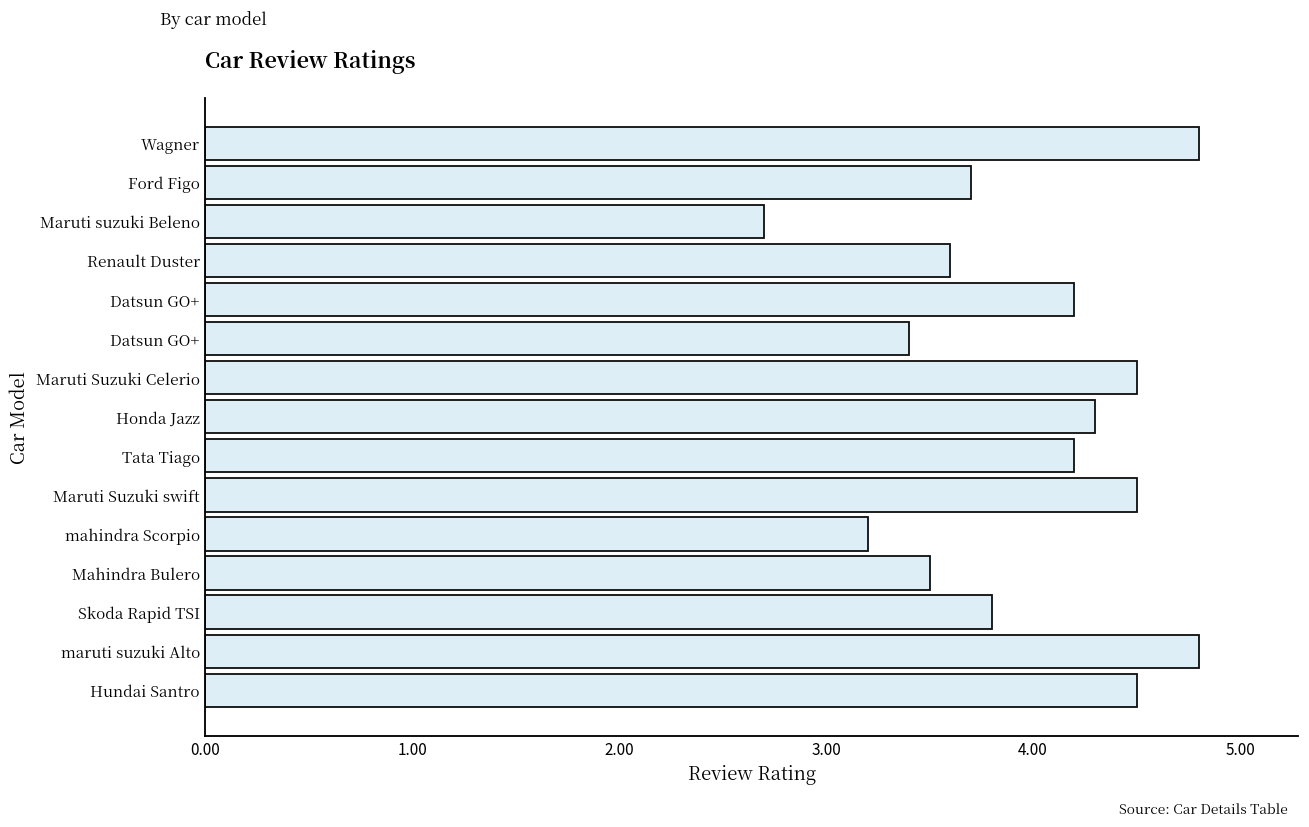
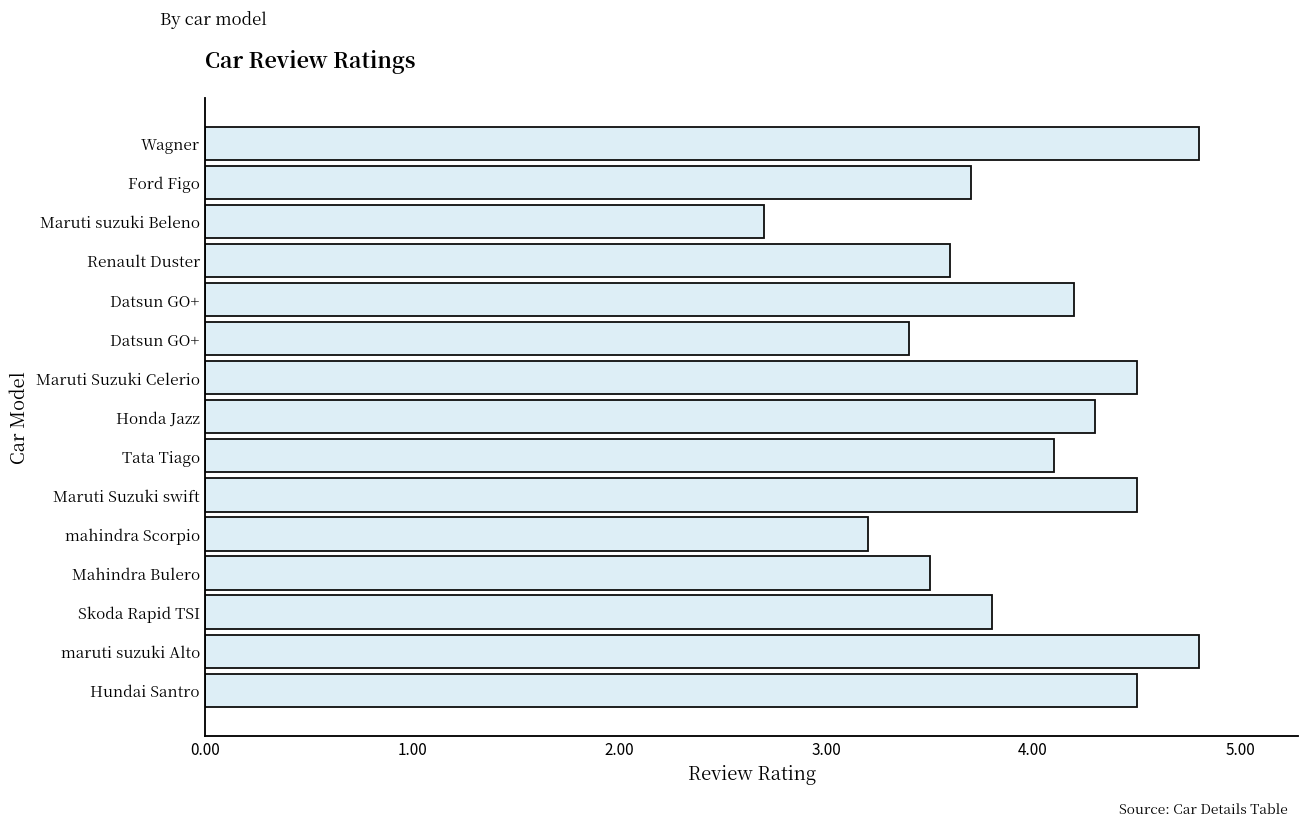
  {
    "Wagner": 4.8,
    "Ford Figo": 3.7,
    "Maruti suzuki Beleno": 2.7,
    "Renault Duster": 3.6,
    "Maruti Suzuki Celerio": 4.5,
    "Honda Jazz": 4.3,
-   "Tata Tiago": 4.2,
+   "Tata Tiago": 4.1,
    "Maruti Suzuki swift": 4.5,
    "mahindra Scorpio": 3.2,
    "Mahindra Bulero": 3.5,
    "Skoda Rapid TSI": 3.8,
    "maruti suzuki Alto": 4.8,
    "Hundai Santro": 4.5
  }
